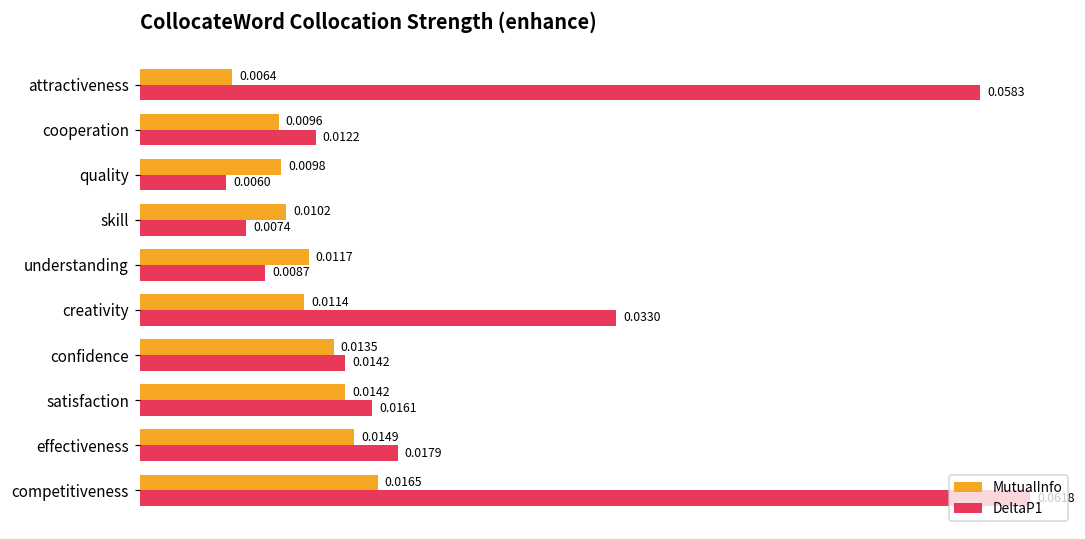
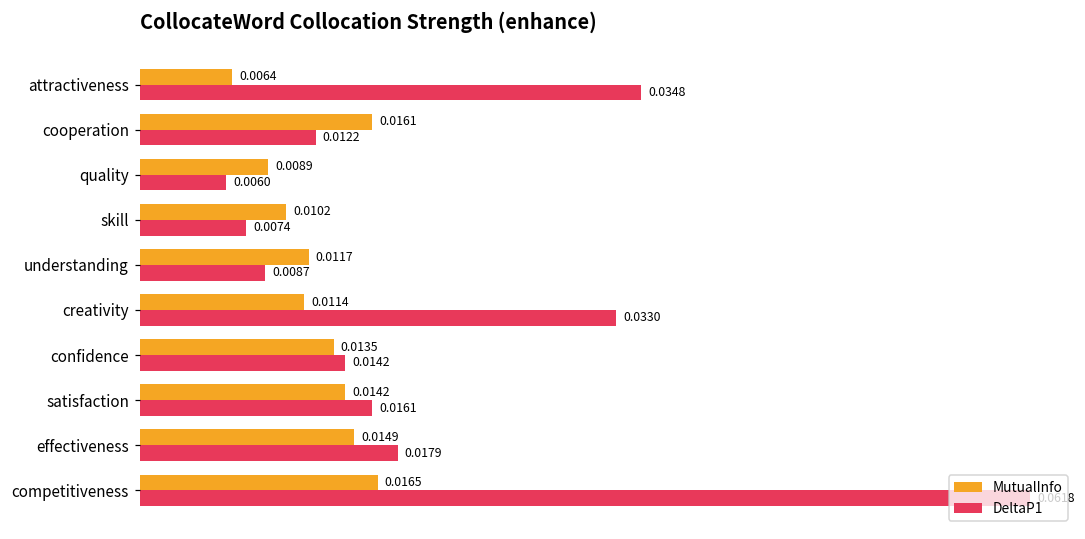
  {
    "MutualInfo": {
      "attractiveness": 0.0064,
-     "cooperation": 0.0096,
-     "quality": 0.0098,
+     "cooperation": 0.0161,
+     "quality": 0.0089,
      "skill": 0.0102,
      "understanding": 0.0117,
      "creativity": 0.0114,
      "confidence": 0.0135,
      "satisfaction": 0.0142,
      "effectiveness": 0.0149,
      "competitiveness": 0.0165
    },
    "DeltaP1": {
-     "attractiveness": 0.0583,
+     "attractiveness": 0.0348,
      "cooperation": 0.0122,
      "quality": 0.0060,
      "skill": 0.0074,
      "understanding": 0.0087,
      "creativity": 0.0330,
      "confidence": 0.0142,
      "satisfaction": 0.0161,
      "effectiveness": 0.0179
    }
  }
